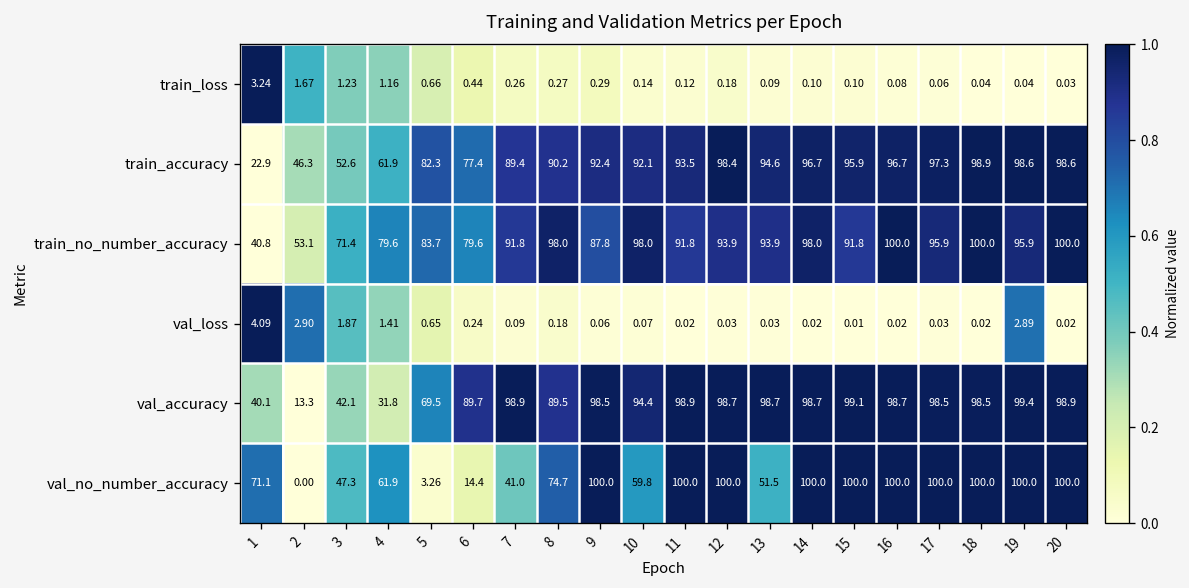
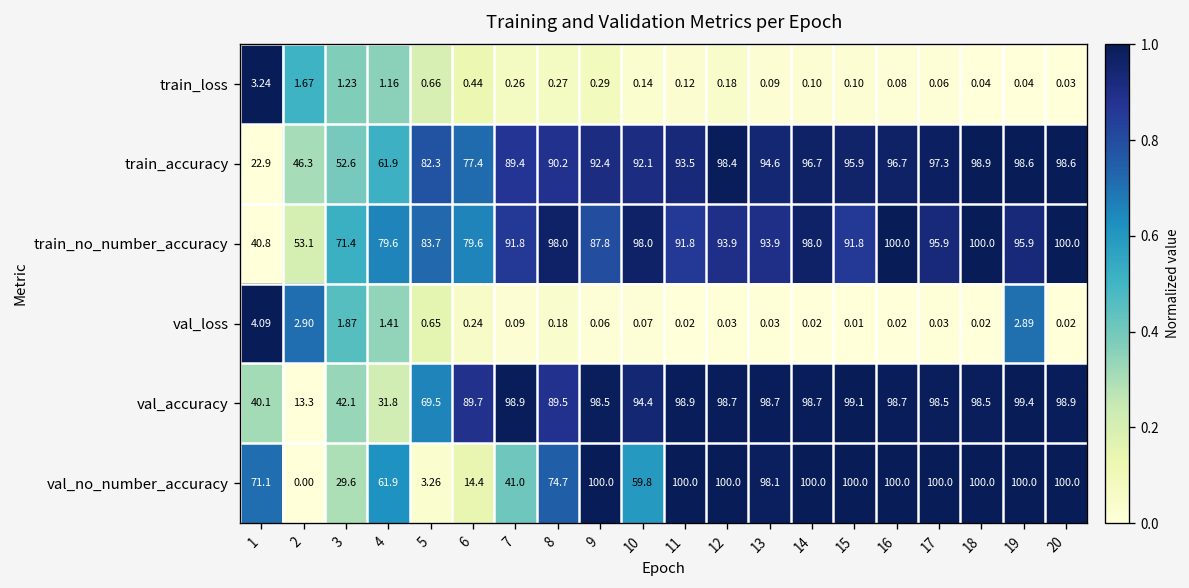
  {
    "train_loss": {
      "1": 3.24,
      "2": 1.67,
      "3": 1.23,
      "4": 1.16,
      "5": 0.66,
      "6": 0.44,
      "7": 0.26,
      "8": 0.27,
      "9": 0.29,
      "10": 0.14,
      "11": 0.12,
      "12": 0.18,
      "13": 0.09,
      "14": 0.10,
      "15": 0.10,
      "16": 0.08,
      "17": 0.06,
      "18": 0.04,
      "19": 0.04,
      "20": 0.03
    },
    "train_accuracy": {
      "1": 22.9,
      "2": 46.3,
      "3": 52.6,
      "4": 61.9,
      "5": 82.3,
      "6": 77.4,
      "7": 89.4,
      "8": 90.2,
      "9": 92.4,
      "10": 92.1,
      "11": 93.5,
      "12": 98.4,
      "13": 94.6,
      "14": 96.7,
      "15": 95.9,
      "16": 96.7,
      "17": 97.3,
      "18": 98.9,
      "19": 98.6,
      "20": 98.6
    },
    "train_no_number_accuracy": {
      "1": 40.8,
      "2": 53.1,
      "3": 71.4,
      "4": 79.6,
      "5": 83.7,
      "6": 79.6,
      "7": 91.8,
      "8": 98.0,
      "9": 87.8,
      "10": 98.0,
      "11": 91.8,
      "12": 93.9,
      "13": 93.9,
      "14": 98.0,
      "15": 91.8,
      "16": 100.0,
      "17": 95.9,
      "18": 100.0,
      "19": 95.9,
      "20": 100.0
    },
    "val_loss": {
      "1": 4.09,
      "2": 2.90,
      "3": 1.87,
      "4": 1.41,
      "5": 0.65,
      "6": 0.24,
      "7": 0.09,
      "8": 0.18,
      "9": 0.06,
      "10": 0.07,
      "11": 0.02,
      "12": 0.03,
      "13": 0.03,
      "14": 0.02,
      "15": 0.01,
      "16": 0.02,
      "17": 0.03,
      "18": 0.02,
      "19": 2.89,
      "20": 0.02
    },
    "val_accuracy": {
      "1": 40.1,
      "2": 13.3,
      "3": 42.1,
      "4": 31.8,
      "5": 69.5,
      "6": 89.7,
      "7": 98.9,
      "8": 89.5,
      "9": 98.5,
      "10": 94.4,
      "11": 98.9,
      "12": 98.7,
      "13": 98.7,
      "14": 98.7,
      "15": 99.1,
      "16": 98.7,
      "17": 98.5,
      "18": 98.5,
      "19": 99.4,
      "20": 98.9
    },
    "val_no_number_accuracy": {
      "1": 71.1,
      "2": 0.00,
-     "3": 47.3,
+     "3": 29.6,
      "4": 61.9,
      "5": 3.26,
      "6": 14.4,
      "7": 41.0,
      "8": 74.7,
      "9": 100.0,
      "10": 59.8,
      "11": 100.0,
      "12": 100.0,
-     "13": 51.5,
+     "13": 98.1,
      "14": 100.0,
      "15": 100.0,
      "16": 100.0,
      "17": 100.0,
      "18": 100.0,
      "19": 100.0,
      "20": 100.0
    }
  }
